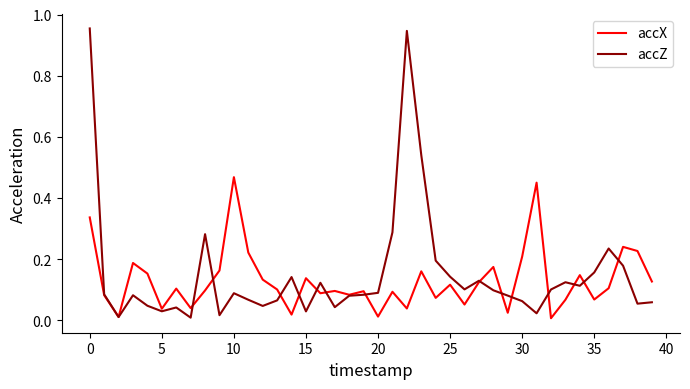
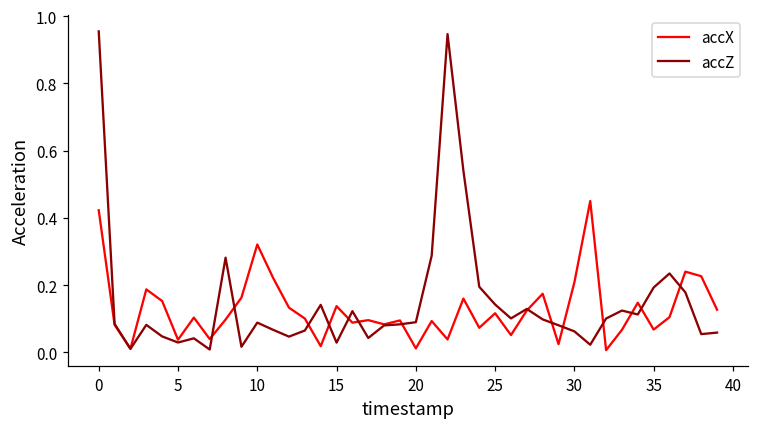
  {
    "accX": {
-     "0": 0.34,
+     "0": 0.42,
      "5": 0.04,
-     "10": 0.47,
+     "10": 0.32,
      "15": 0.14,
      "20": 0.01,
      "25": 0.12,
      "30": 0.21,
      "35": 0.07
    },
    "accZ": {
      "0": 0.95,
      "5": 0.03,
      "10": 0.09,
      "15": 0.03,
      "20": 0.09,
      "25": 0.14,
      "30": 0.06,
-     "35": 0.16
+     "35": 0.19
    }
  }
